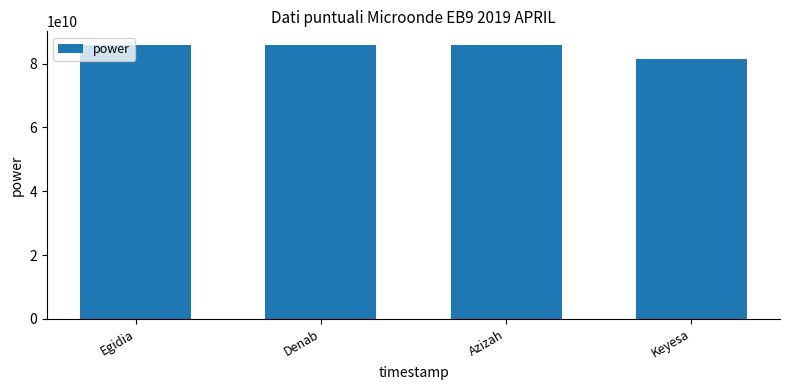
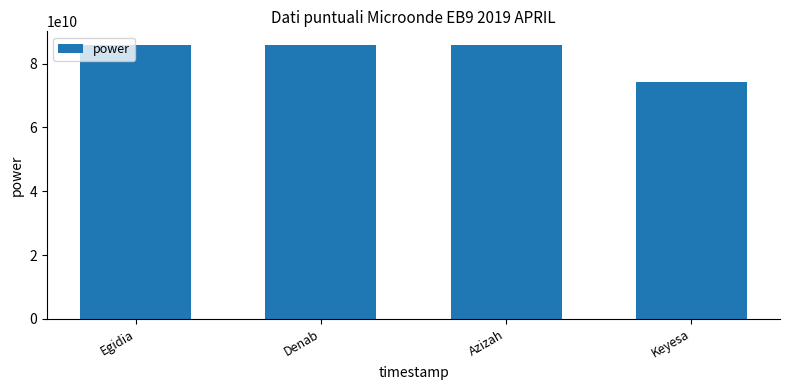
  {
    "Egidia": 86000000000,
    "Denab": 86000000000,
    "Azizah": 86000000000,
-   "Keyesa": 81000000000
+   "Keyesa": 74000000000
  }
